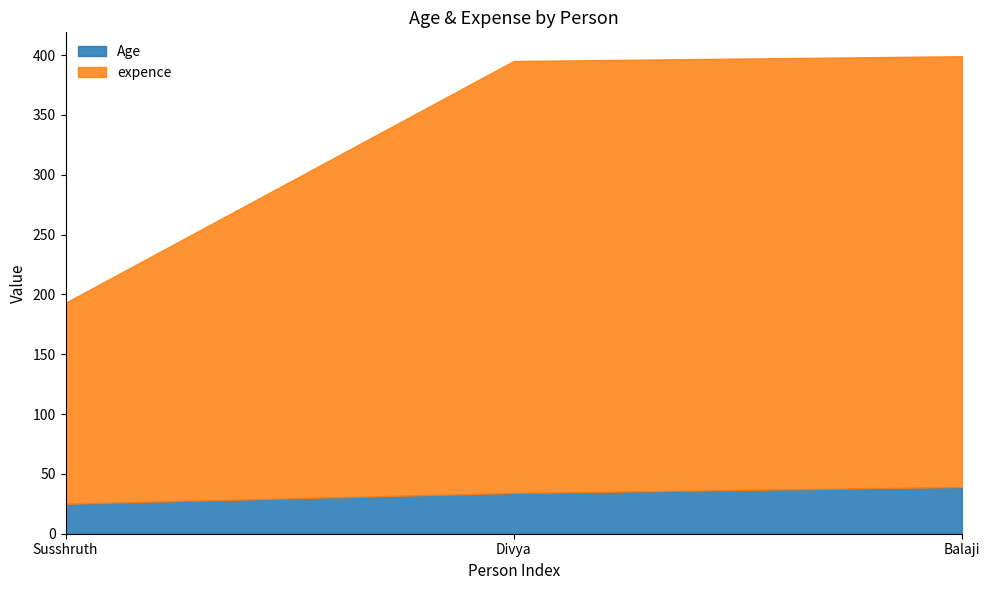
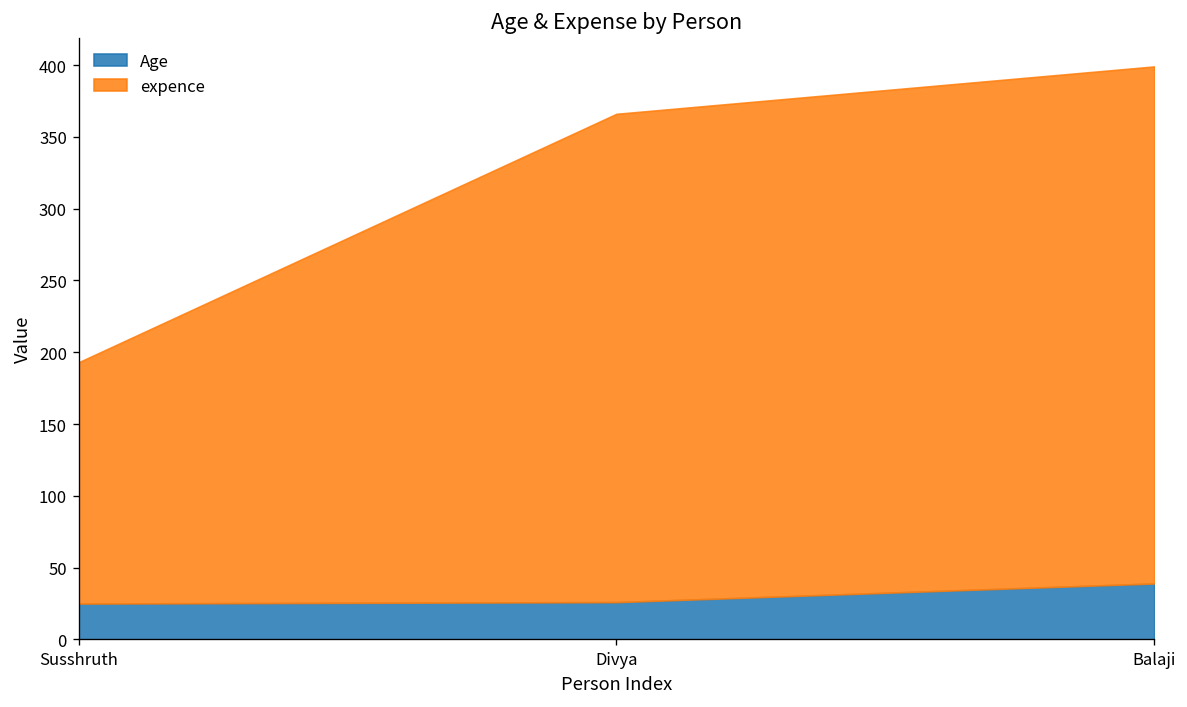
  {
    "Age": {
      "Susshruth": 25,
-     "Divya": 34,
+     "Divya": 26,
      "Balaji": 39
    },
    "expence": {
      "Susshruth": 168,
-     "Divya": 361,
+     "Divya": 340,
      "Balaji": 360
    }
  }
